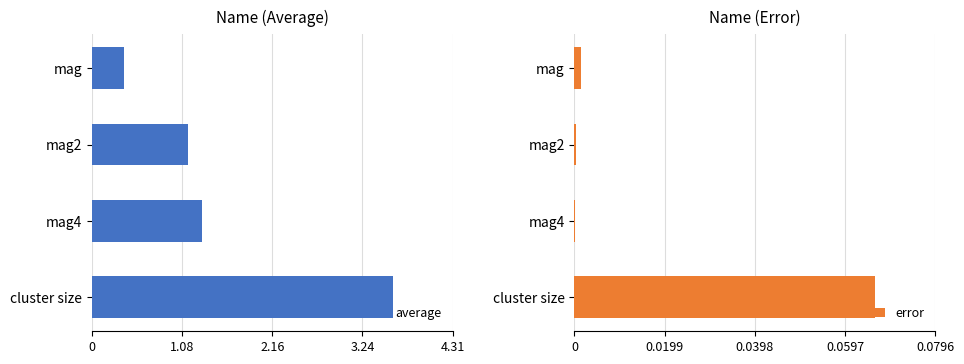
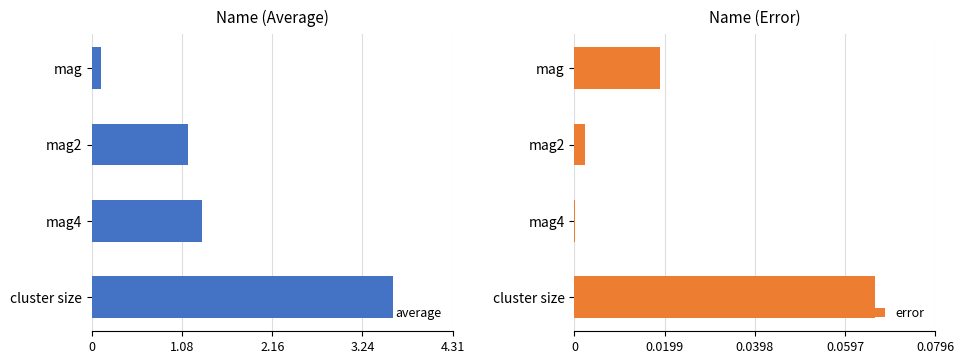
  {
    "Name (Average)": {
-     "mag": 0.4,
+     "mag": 0.1,
      "mag2": 1.2,
      "mag4": 1.3,
      "cluster size": 3.6
    },
    "Name (Error)": {
-     "mag": 0.001,
-     "mag2": 0.000,
+     "mag": 0.019,
+     "mag2": 0.002,
      "cluster size": 0.066
    }
  }
